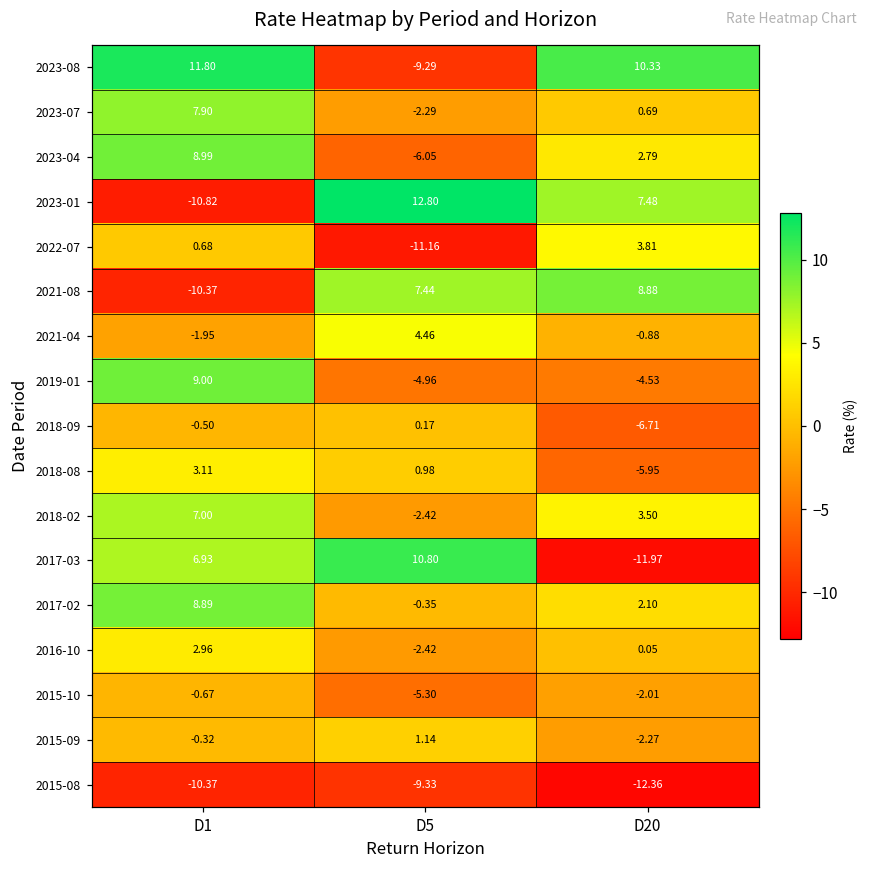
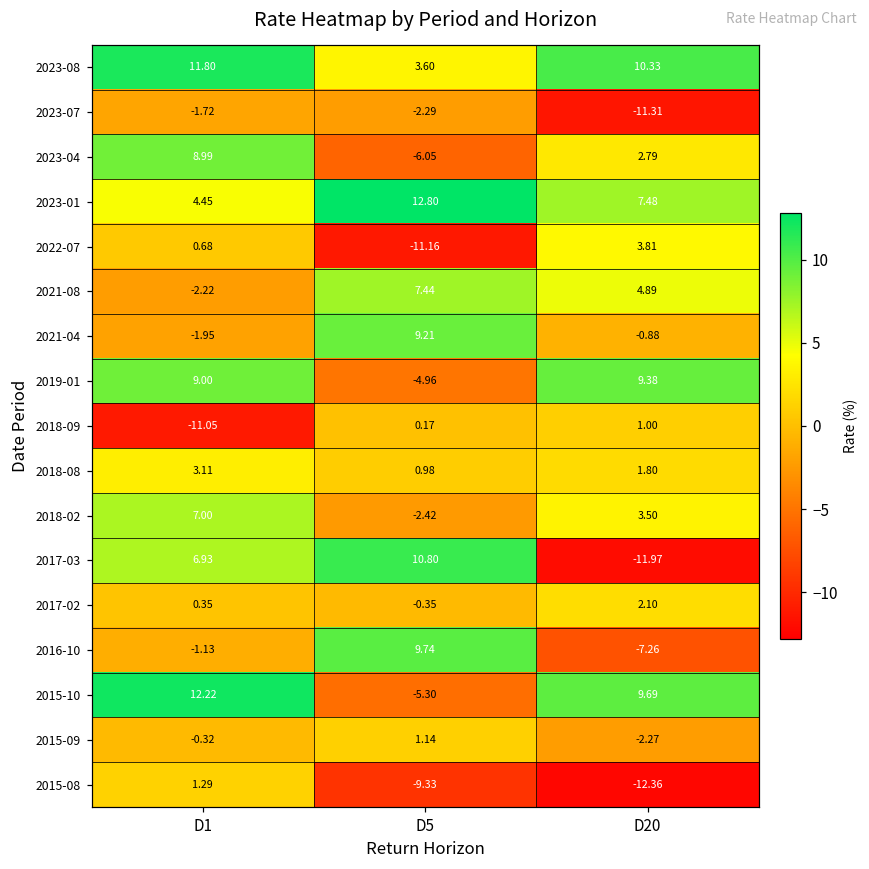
  {
    "2023-08": {
      "D1": 11.80,
-     "D5": -9.29,
+     "D5": 3.60,
      "D20": 10.33
    },
    "2023-07": {
-     "D1": 7.90,
+     "D1": -1.72,
      "D5": -2.29,
-     "D20": 0.69
+     "D20": -11.31
    },
    "2023-04": {
      "D1": 8.99,
      "D5": -6.05,
      "D20": 2.79
    },
    "2023-01": {
-     "D1": -10.82,
+     "D1": 4.45,
      "D5": 12.80,
      "D20": 7.48
    },
    "2022-07": {
      "D1": 0.68,
      "D5": -11.16,
      "D20": 3.81
    },
    "2021-08": {
-     "D1": -10.37,
+     "D1": -2.22,
      "D5": 7.44,
-     "D20": 8.88
+     "D20": 4.89
    },
    "2021-04": {
      "D1": -1.95,
-     "D5": 4.46,
+     "D5": 9.21,
      "D20": -0.88
    },
    "2019-01": {
      "D1": 9.00,
      "D5": -4.96,
-     "D20": -4.53
+     "D20": 9.38
    },
    "2018-09": {
-     "D1": -0.50,
+     "D1": -11.05,
      "D5": 0.17,
-     "D20": -6.71
+     "D20": 1.00
    },
    "2018-08": {
      "D1": 3.11,
      "D5": 0.98,
-     "D20": -5.95
+     "D20": 1.80
    },
    "2018-02": {
      "D1": 7.00,
      "D5": -2.42,
      "D20": 3.50
    },
    "2017-03": {
      "D1": 6.93,
      "D5": 10.80,
      "D20": -11.97
    },
    "2017-02": {
-     "D1": 8.89,
+     "D1": 0.35,
      "D5": -0.35,
      "D20": 2.10
    },
    "2016-10": {
-     "D1": 2.96,
-     "D5": -2.42,
-     "D20": 0.05
+     "D1": -1.13,
+     "D5": 9.74,
+     "D20": -7.26
    },
    "2015-10": {
-     "D1": -0.67,
+     "D1": 12.22,
      "D5": -5.30,
-     "D20": -2.01
+     "D20": 9.69
    },
    "2015-09": {
      "D1": -0.32,
      "D5": 1.14,
      "D20": -2.27
    },
    "2015-08": {
-     "D1": -10.37,
+     "D1": 1.29,
      "D5": -9.33,
      "D20": -12.36
    }
  }
